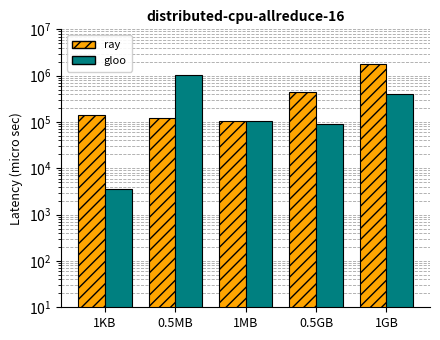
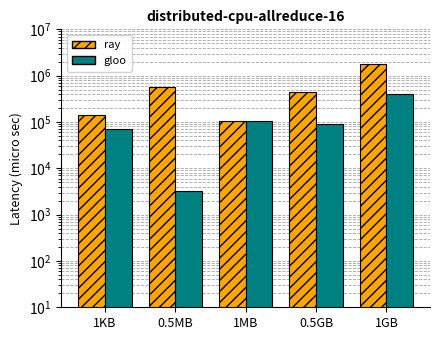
  {
    "ray": {
      "1KB": 140000,
-     "0.5MB": 120000,
+     "0.5MB": 600000,
      "1MB": 110000,
      "0.5GB": 500000,
      "1GB": 1800000
    },
    "gloo": {
-     "1KB": 4000,
-     "0.5MB": 1000000,
+     "1KB": 70000,
+     "0.5MB": 3000,
      "1MB": 100000,
      "0.5GB": 90000,
      "1GB": 400000
    }
  }
